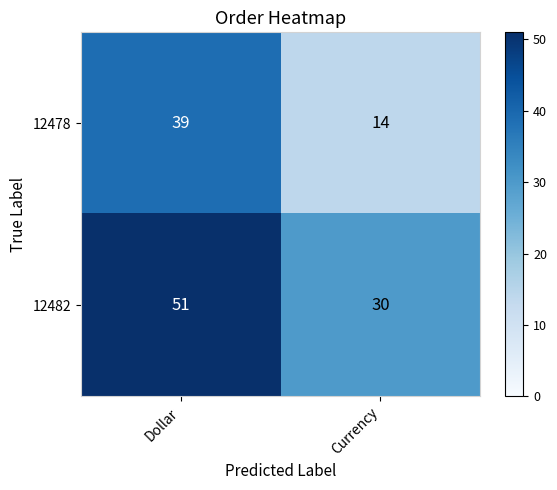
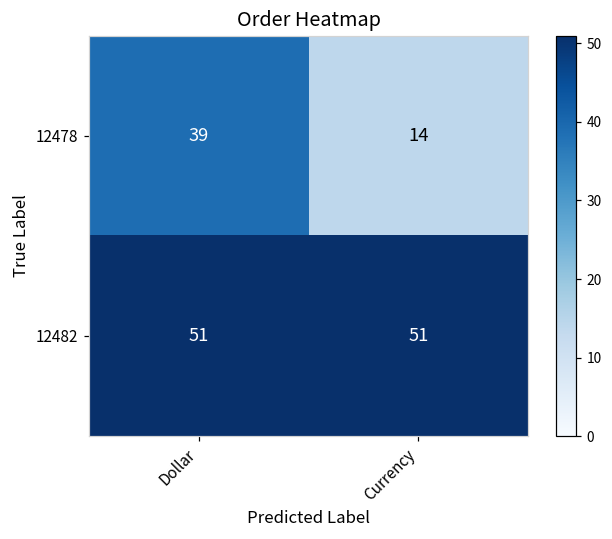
  {
    "12478": {
      "Dollar": 39,
      "Currency": 14
    },
    "12482": {
      "Dollar": 51,
-     "Currency": 30
+     "Currency": 51
    }
  }
